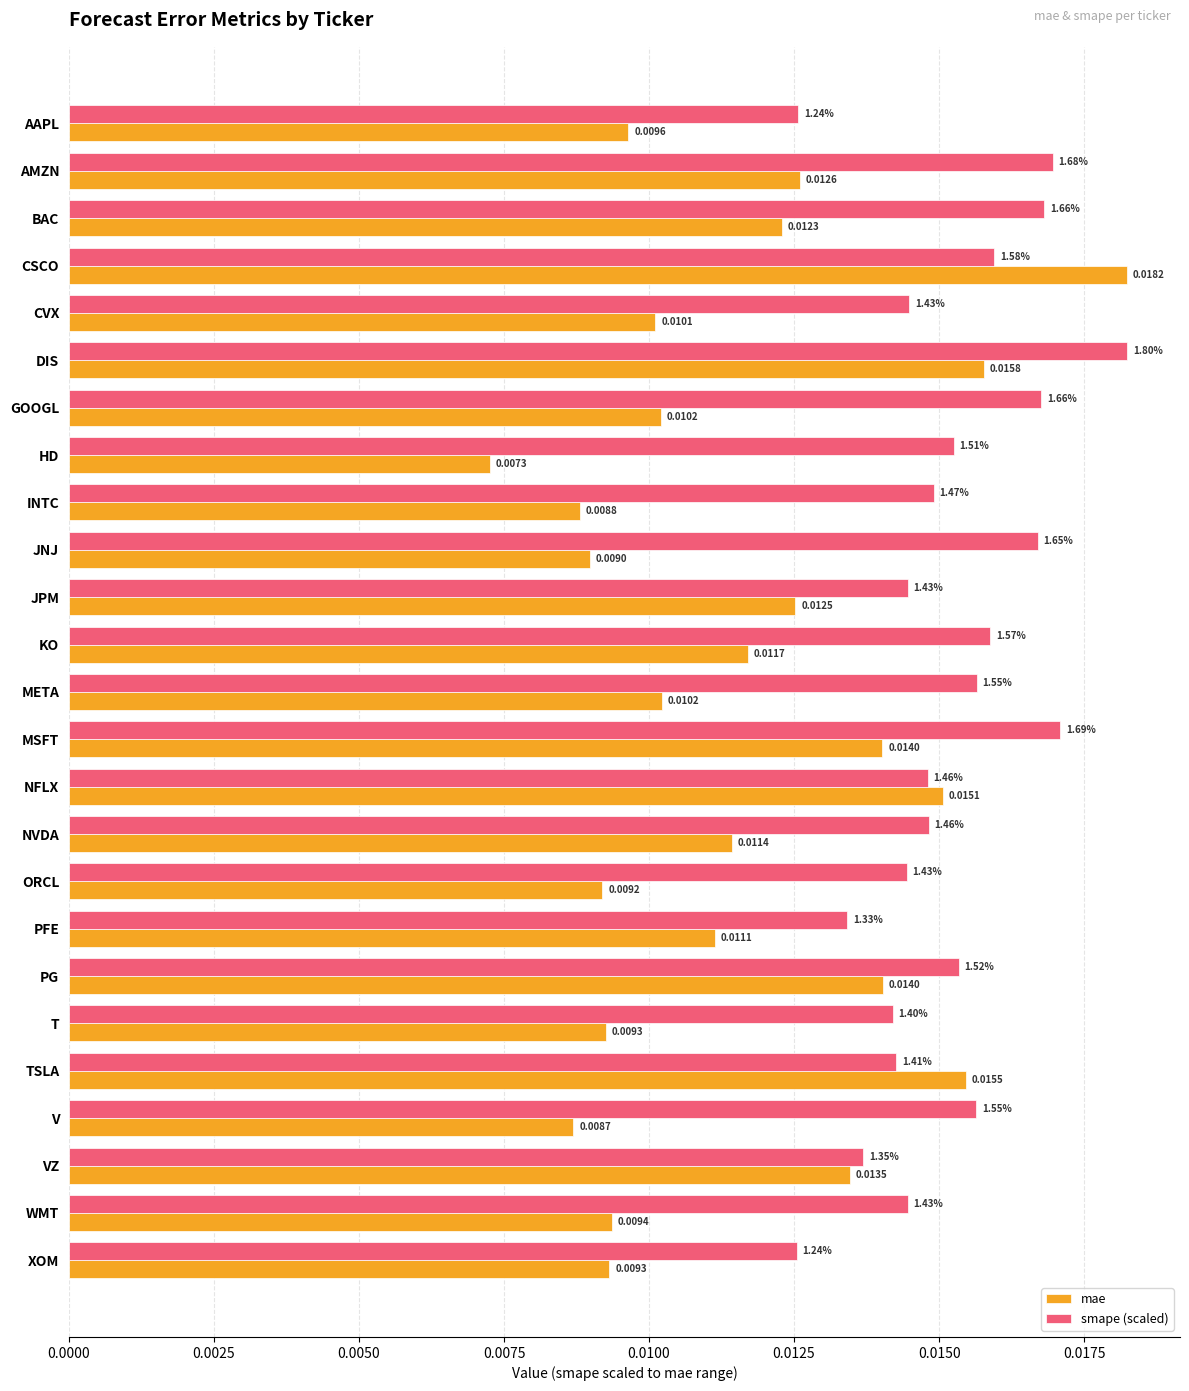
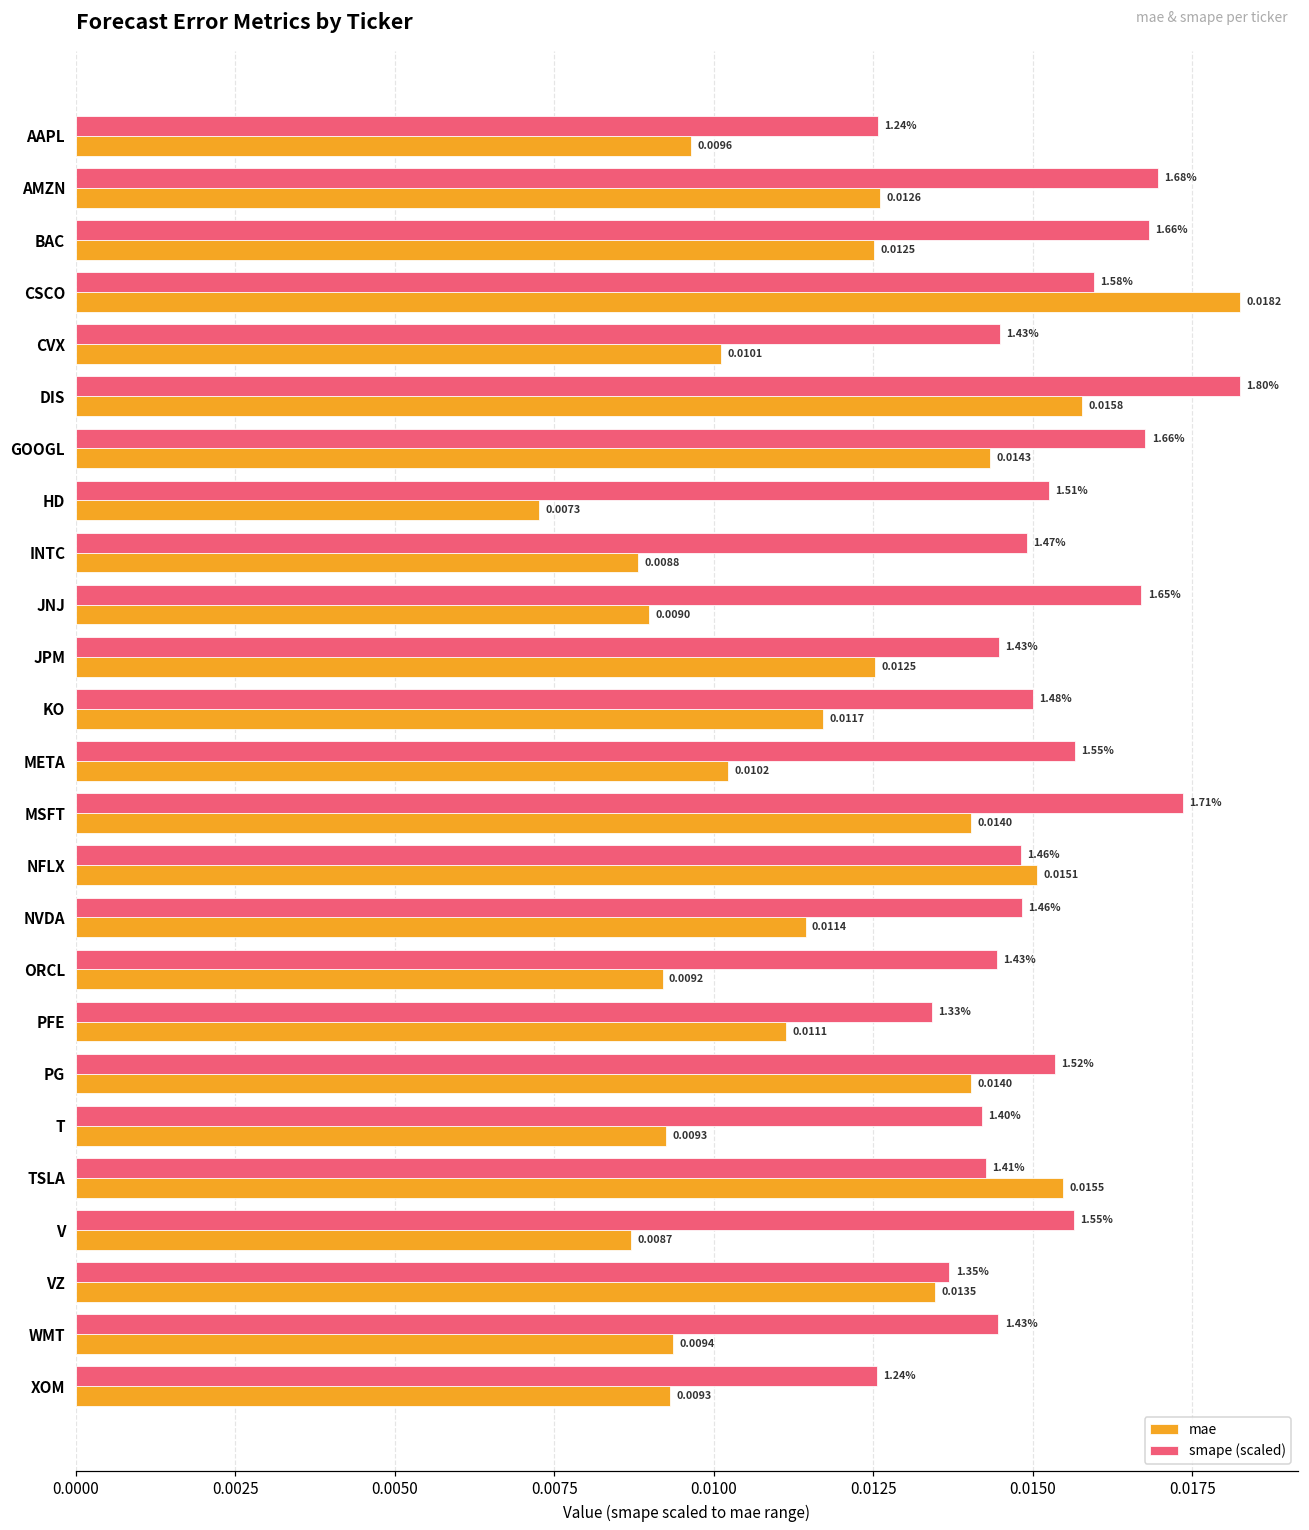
  {
    "mae": {
      "AAPL": "0.0096",
      "AMZN": "0.0126",
-     "BAC": "0.0123",
+     "BAC": "0.0125",
      "CSCO": "0.0182",
      "CVX": "0.0101",
      "DIS": "0.0158",
-     "GOOGL": "0.0102",
+     "GOOGL": "0.0143",
      "HD": "0.0073",
      "INTC": "0.0088",
      "JNJ": "0.0090",
      "JPM": "0.0125",
      "KO": "0.0117",
      "META": "0.0102",
      "MSFT": "0.0140",
      "NFLX": "0.0151",
      "NVDA": "0.0114",
      "ORCL": "0.0092",
      "PFE": "0.0111",
      "PG": "0.0140",
      "T": "0.0093",
      "TSLA": "0.0155",
      "V": "0.0087",
      "VZ": "0.0135",
      "WMT": "0.0094",
      "XOM": "0.0093"
    },
    "smape (scaled)": {
-     "KO": "1.57%",
-     "MSFT": "1.69%"
+     "KO": "1.48%",
+     "MSFT": "1.71%"
    }
  }
